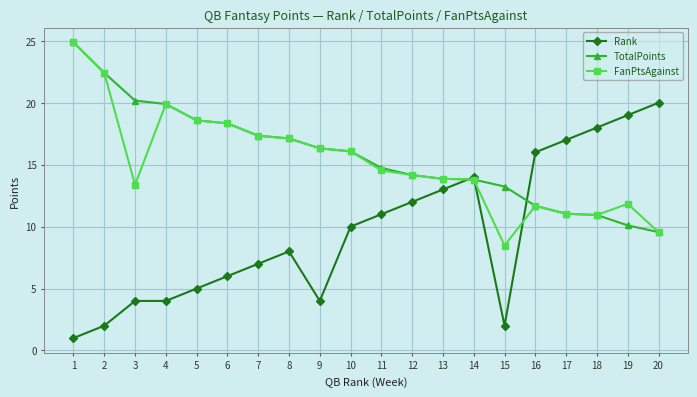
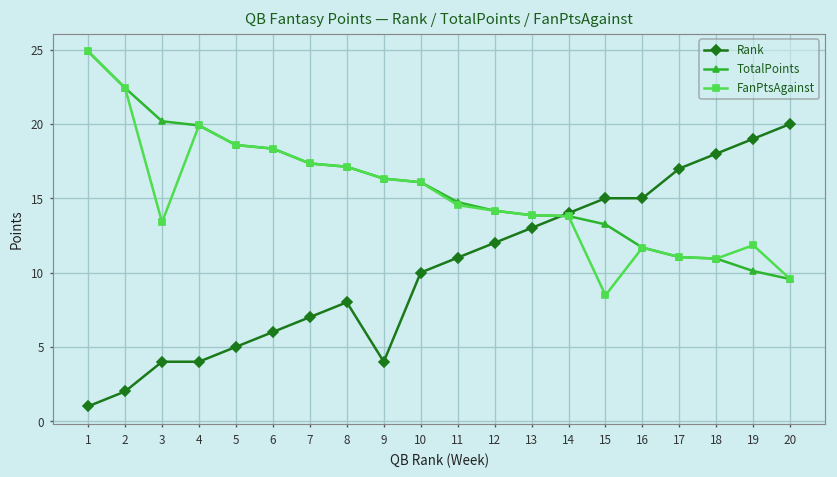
  {
    "Rank": {
      "1": 1,
      "2": 2,
      "3": 4,
      "4": 4,
      "5": 5,
      "6": 6,
      "7": 7,
      "8": 8,
      "9": 4,
      "10": 10,
      "11": 11,
      "12": 12,
      "13": 13,
-     "15": 2,
-     "16": 16,
+     "15": 15,
+     "16": 15,
      "17": 17,
      "18": 18,
      "19": 19,
      "20": 20
    },
    "TotalPoints": {
      "3": 20,
      "15": 13.2,
      "19": 10
    },
    "FanPtsAgainst": {
      "3": 13.4,
      "15": 8.5,
      "19": 12
    }
  }
